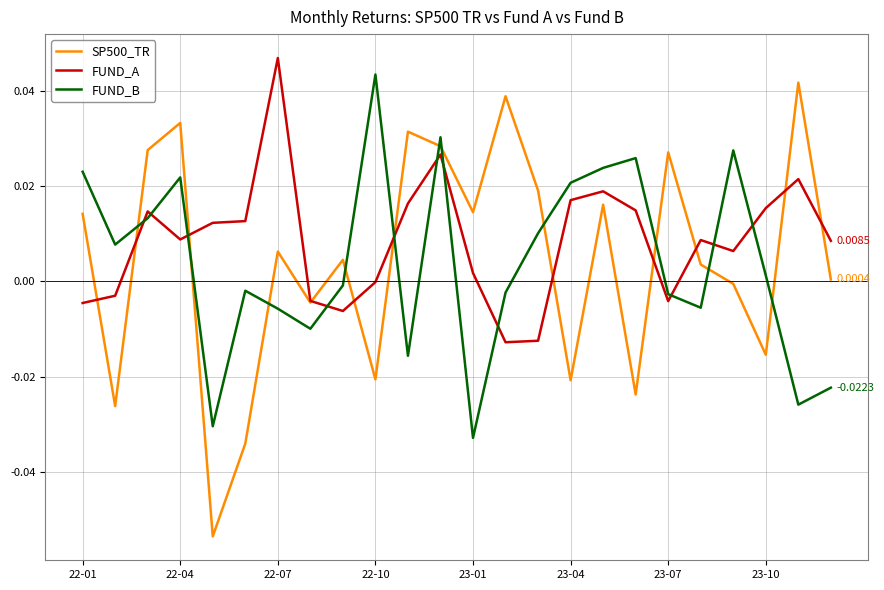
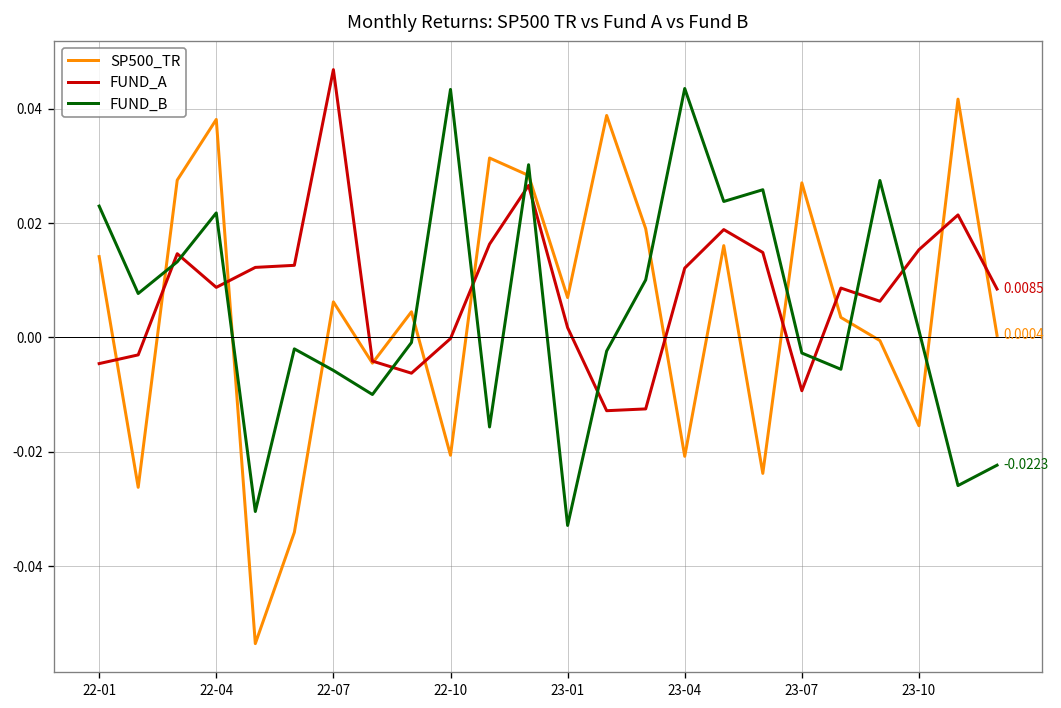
  {
    "SP500_TR": {
      "22-01": 0.014,
-     "22-04": 0.033,
+     "22-04": 0.038,
      "22-07": 0.006,
      "22-10": -0.021,
-     "23-01": 0.014,
+     "23-01": 0.007,
      "23-04": -0.021,
      "23-07": 0.027,
      "23-10": -0.015
    },
    "FUND_A": {
      "22-01": -0.005,
      "22-04": 0.009,
      "22-07": 0.047,
      "22-10": 0.000,
      "23-01": 0.002,
-     "23-04": 0.017,
-     "23-07": -0.004,
+     "23-04": 0.012,
+     "23-07": -0.009,
      "23-10": 0.015
    },
    "FUND_B": {
      "22-01": 0.023,
      "22-04": 0.022,
      "22-07": -0.006,
      "22-10": 0.043,
      "23-01": -0.033,
-     "23-04": 0.021,
+     "23-04": 0.044,
      "23-07": -0.003,
      "23-10": 0.001
    }
  }
